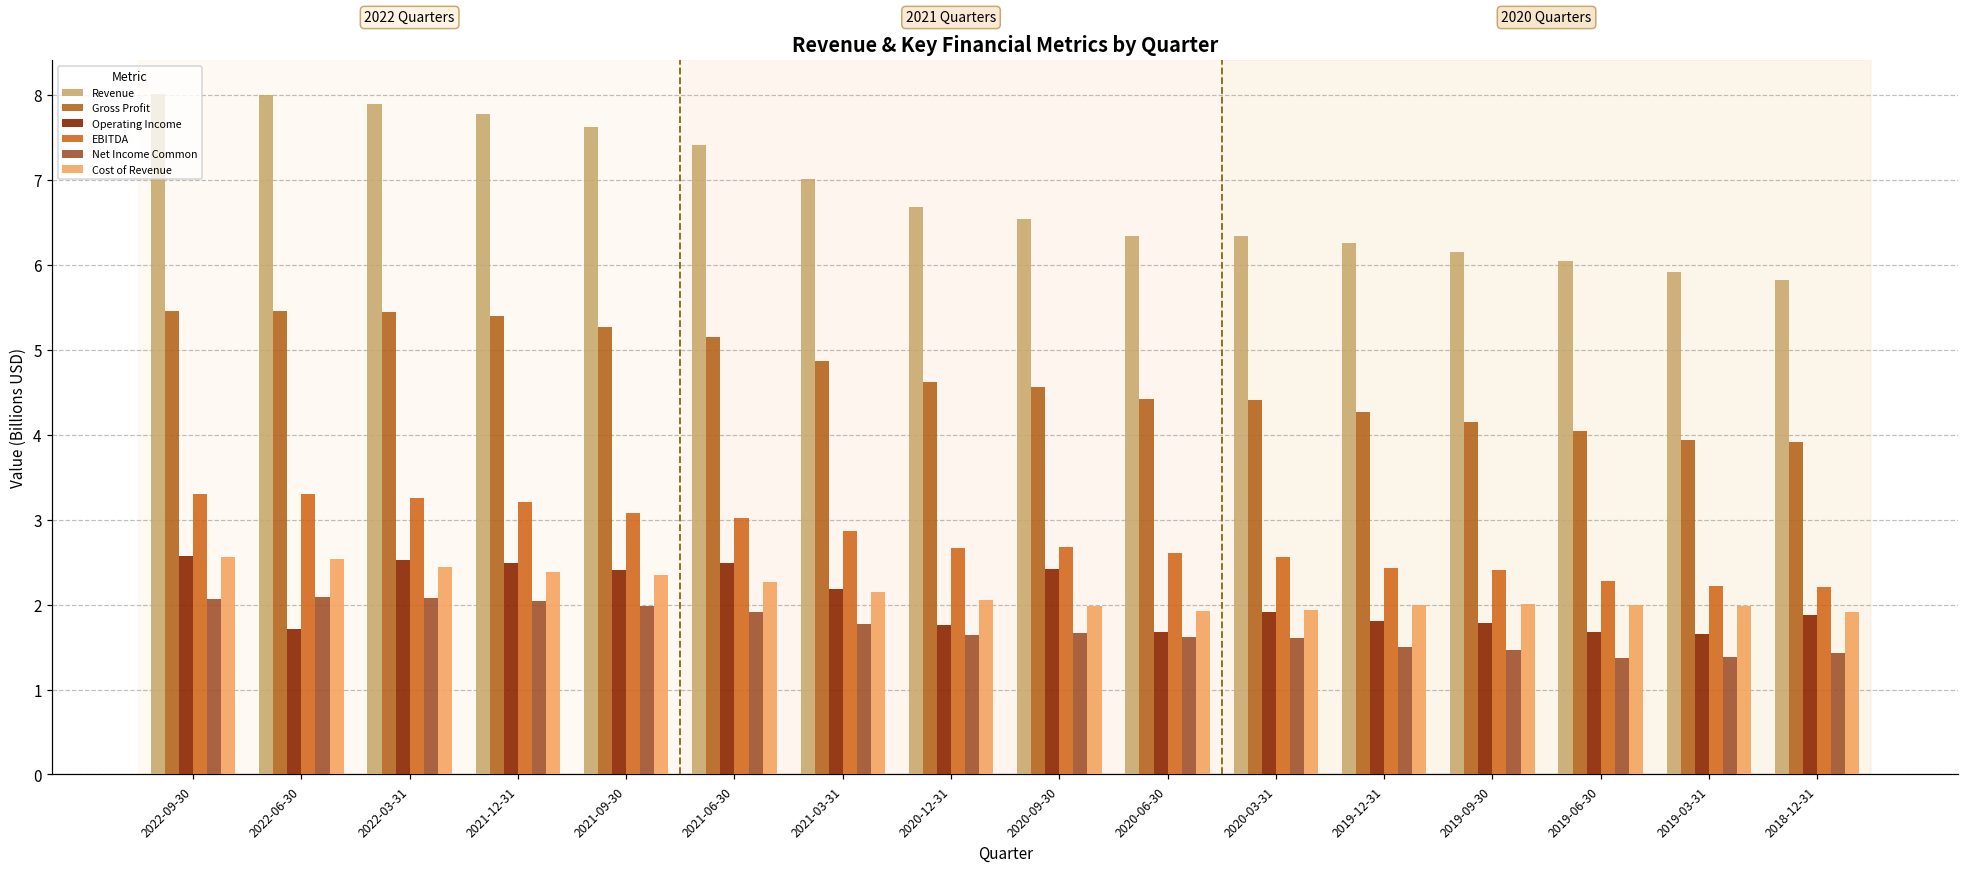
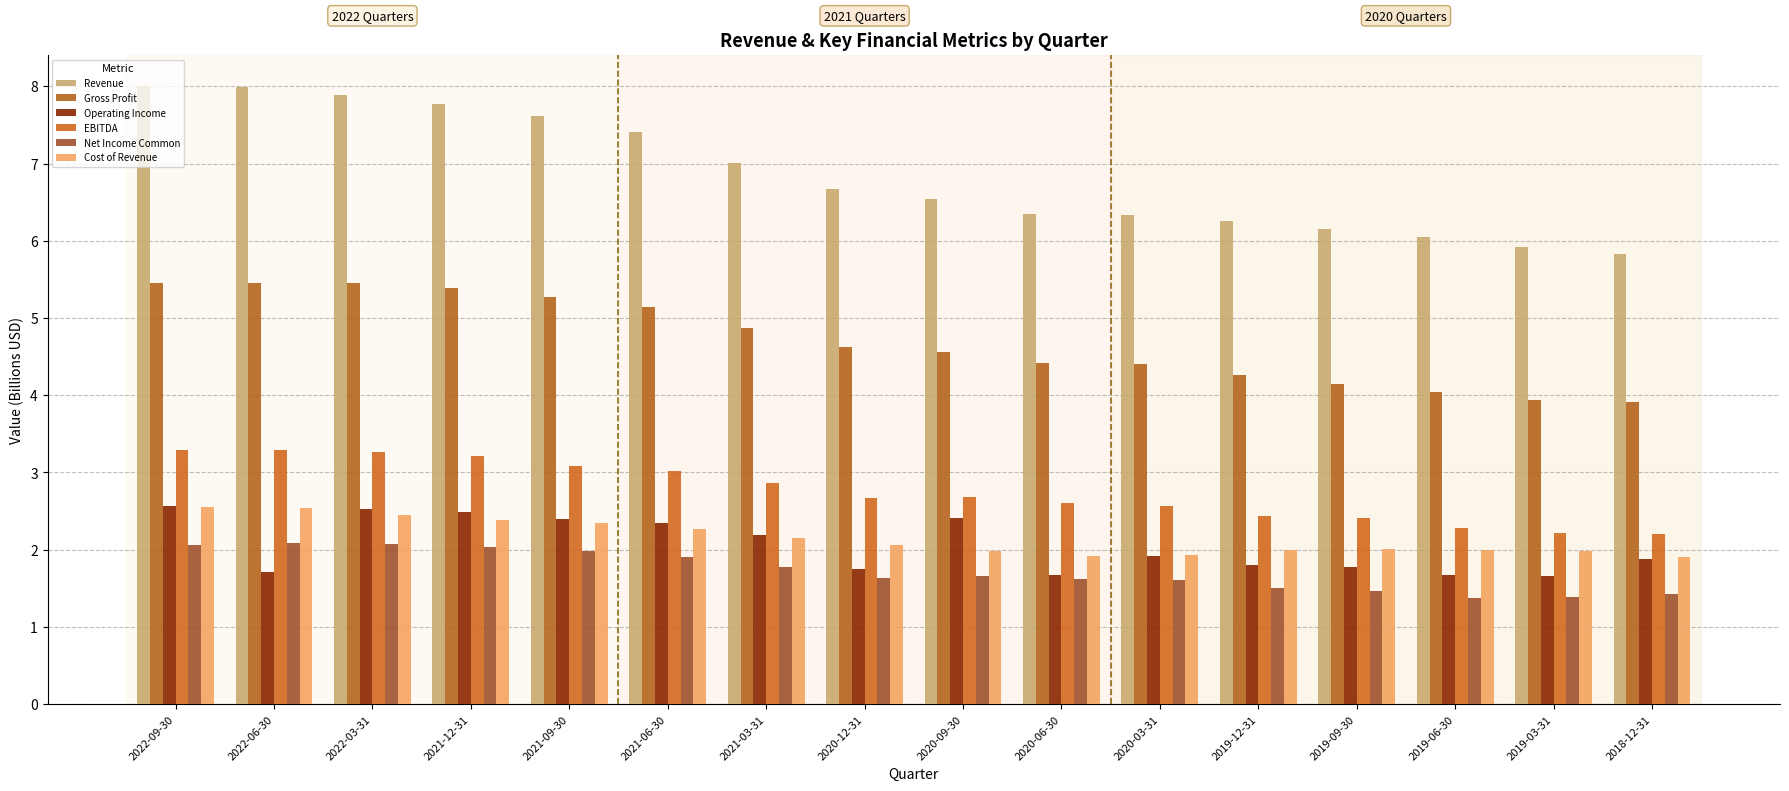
  {
    "Operating Income": {
      "2022-09-30": 2.6,
      "2022-06-30": 1.7,
      "2022-03-31": 2.5,
      "2021-12-31": 2.5,
      "2021-09-30": 2.4,
-     "2021-06-30": 2.5,
+     "2021-06-30": 2.3,
      "2021-03-31": 2.2,
      "2020-12-31": 1.8,
      "2020-09-30": 2.4,
      "2020-06-30": 1.7,
      "2020-03-31": 1.9,
      "2019-12-31": 1.8,
      "2019-09-30": 1.8,
      "2019-06-30": 1.7,
      "2019-03-31": 1.7,
      "2018-12-31": 1.9
    }
  }
